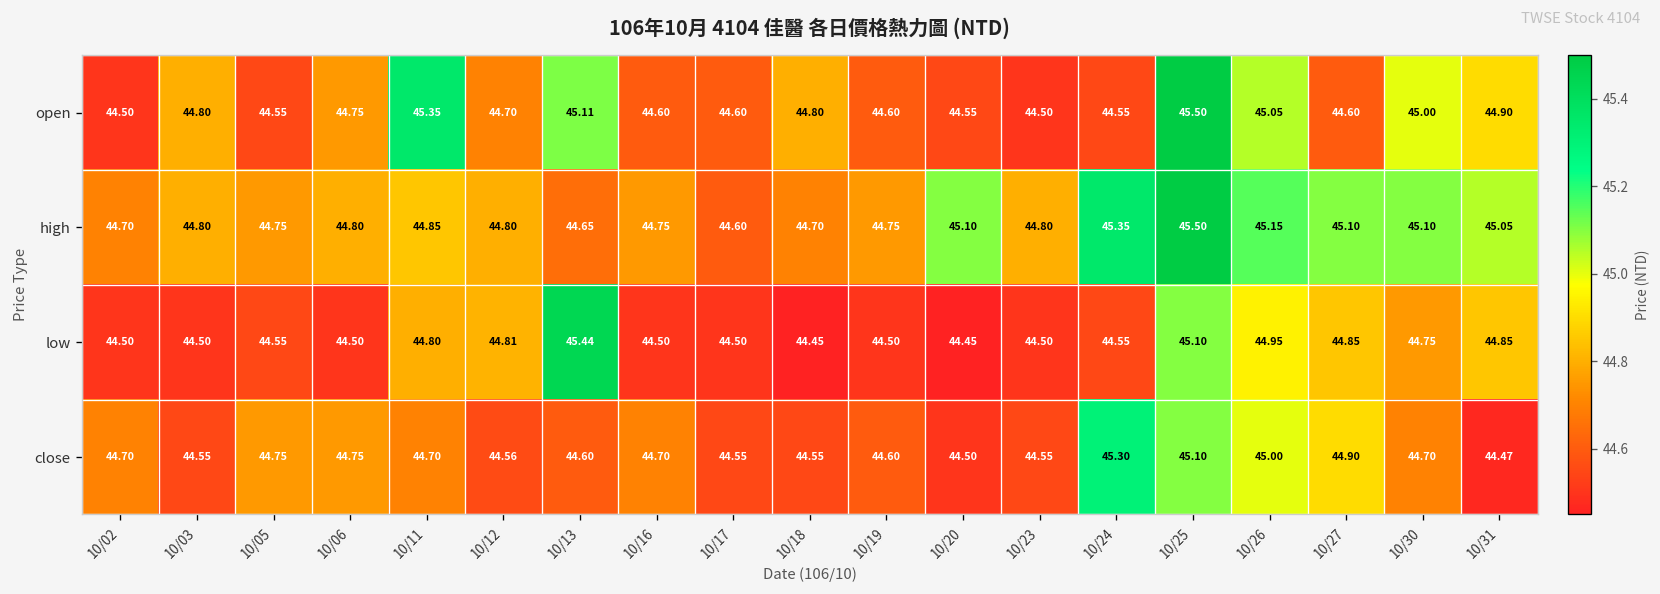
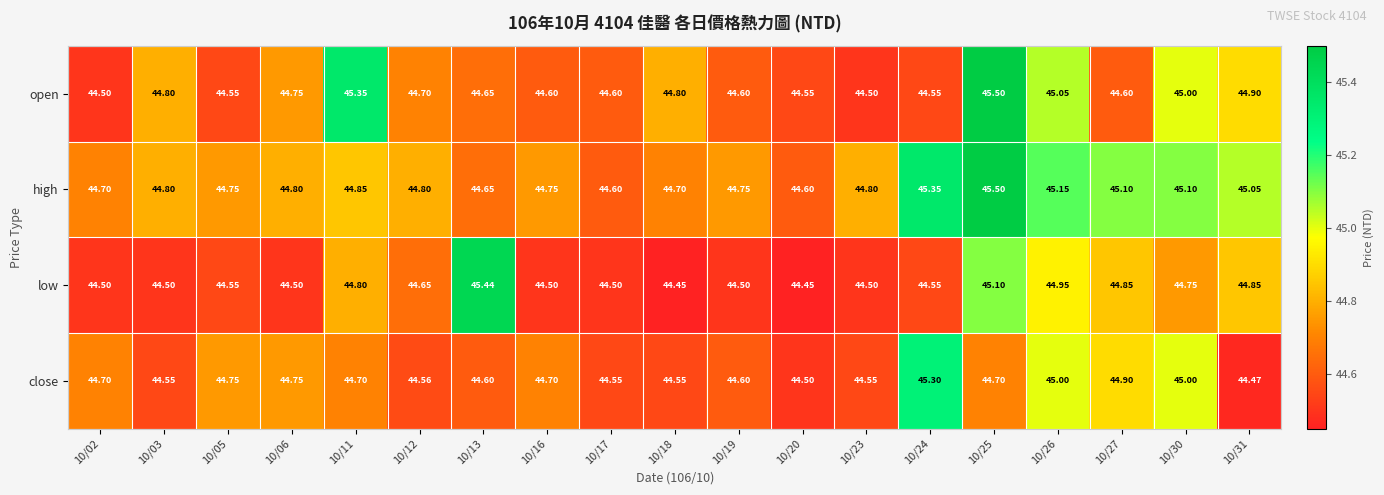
  {
    "open": {
      "10/02": 44.50,
      "10/03": 44.80,
      "10/05": 44.55,
      "10/06": 44.75,
      "10/11": 45.35,
      "10/12": 44.70,
-     "10/13": 45.11,
+     "10/13": 44.65,
      "10/16": 44.60,
      "10/17": 44.60,
      "10/18": 44.80,
      "10/19": 44.60,
      "10/20": 44.55,
      "10/23": 44.50,
      "10/24": 44.55,
      "10/25": 45.50,
      "10/26": 45.05,
      "10/27": 44.60,
      "10/30": 45.00,
      "10/31": 44.90
    },
    "high": {
      "10/02": 44.70,
      "10/03": 44.80,
      "10/05": 44.75,
      "10/06": 44.80,
      "10/11": 44.85,
      "10/12": 44.80,
      "10/13": 44.65,
      "10/16": 44.75,
      "10/17": 44.60,
      "10/18": 44.70,
      "10/19": 44.75,
-     "10/20": 45.10,
+     "10/20": 44.60,
      "10/23": 44.80,
      "10/24": 45.35,
      "10/25": 45.50,
      "10/26": 45.15,
      "10/27": 45.10,
      "10/30": 45.10,
      "10/31": 45.05
    },
    "low": {
      "10/02": 44.50,
      "10/03": 44.50,
      "10/05": 44.55,
      "10/06": 44.50,
      "10/11": 44.80,
-     "10/12": 44.81,
+     "10/12": 44.65,
      "10/13": 45.44,
      "10/16": 44.50,
      "10/17": 44.50,
      "10/18": 44.45,
      "10/19": 44.50,
      "10/20": 44.45,
      "10/23": 44.50,
      "10/24": 44.55,
      "10/25": 45.10,
      "10/26": 44.95,
      "10/27": 44.85,
      "10/30": 44.75,
      "10/31": 44.85
    },
    "close": {
      "10/02": 44.70,
      "10/03": 44.55,
      "10/05": 44.75,
      "10/06": 44.75,
      "10/11": 44.70,
      "10/12": 44.56,
      "10/13": 44.60,
      "10/16": 44.70,
      "10/17": 44.55,
      "10/18": 44.55,
      "10/19": 44.60,
      "10/20": 44.50,
      "10/23": 44.55,
      "10/24": 45.30,
-     "10/25": 45.10,
+     "10/25": 44.70,
      "10/26": 45.00,
      "10/27": 44.90,
-     "10/30": 44.70,
+     "10/30": 45.00,
      "10/31": 44.47
    }
  }
